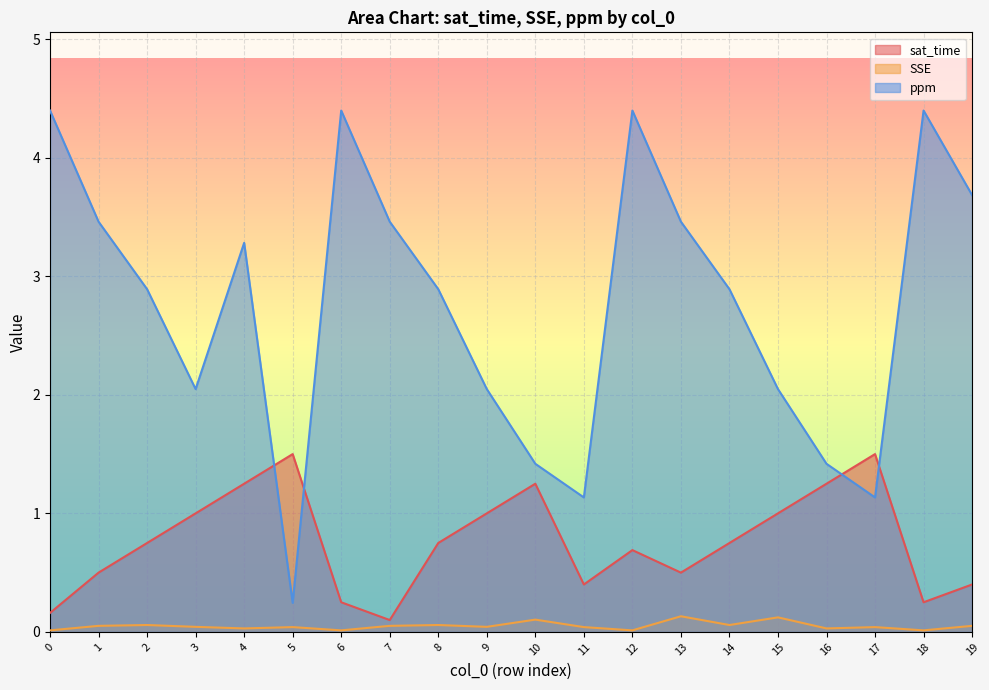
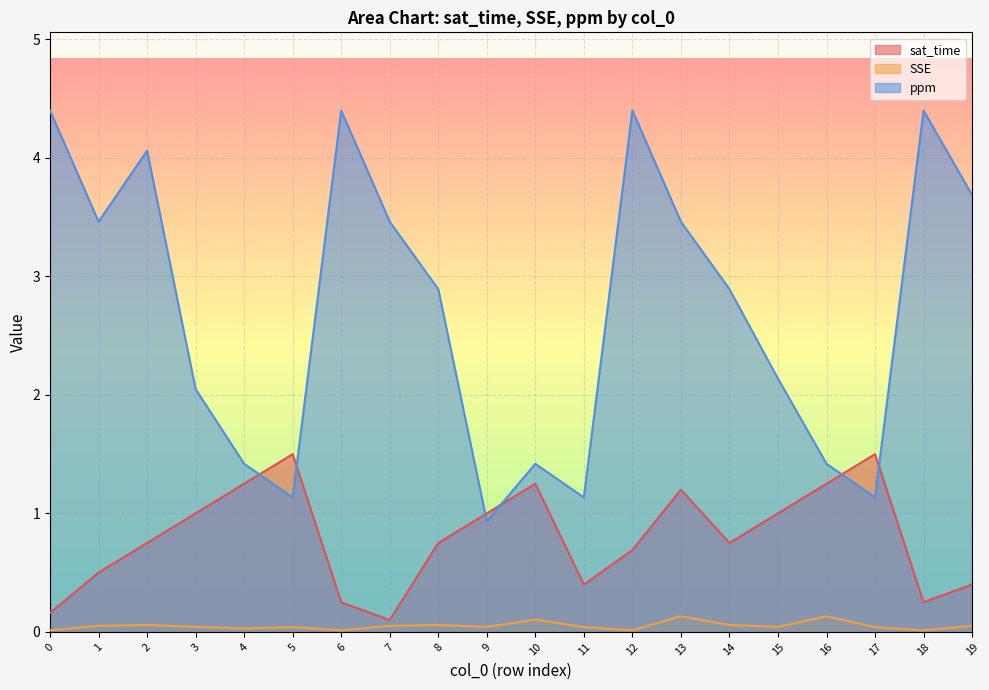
  {
    "sat_time": {
      "0": 0.16,
      "1": 0.5,
      "2": 0.75,
      "3": 1.0,
      "4": 1.25,
      "5": 1.5,
      "6": 0.25,
      "7": 0.1,
      "8": 0.75,
      "9": 1.0,
      "10": 1.25,
      "11": 0.4,
      "12": 0.7,
-     "13": 0.5,
+     "13": 1.2,
      "14": 0.75,
      "15": 1.0,
      "16": 1.25,
      "17": 1.5,
      "18": 0.25,
      "19": 0.4
    },
    "SSE": {
      "0": 0.01,
      "1": 0.05,
      "2": 0.06,
      "3": 0.04,
      "4": 0.03,
      "5": 0.04,
      "6": 0.01,
      "7": 0.05,
      "8": 0.06,
      "9": 0.04,
      "10": 0.10,
      "11": 0.04,
      "12": 0.01,
      "13": 0.13,
      "14": 0.06,
-     "15": 0.12,
-     "16": 0.03,
+     "15": 0.04,
+     "16": 0.13,
      "17": 0.04,
      "18": 0.01,
      "19": 0.05
    },
    "ppm": {
      "0": 4.40,
      "1": 3.46,
-     "2": 2.89,
+     "2": 4.06,
      "3": 2.05,
-     "4": 3.28,
-     "5": 0.25,
+     "4": 1.42,
+     "5": 1.13,
      "6": 4.40,
      "7": 3.46,
      "8": 2.89,
-     "9": 2.05,
+     "9": 0.93,
      "10": 1.42,
      "11": 1.13,
      "12": 4.40,
      "13": 3.46,
      "14": 2.89,
-     "15": 2.05,
+     "15": 2.14,
      "16": 1.42,
      "17": 1.13,
      "18": 4.40,
      "19": 3.68
    }
  }
